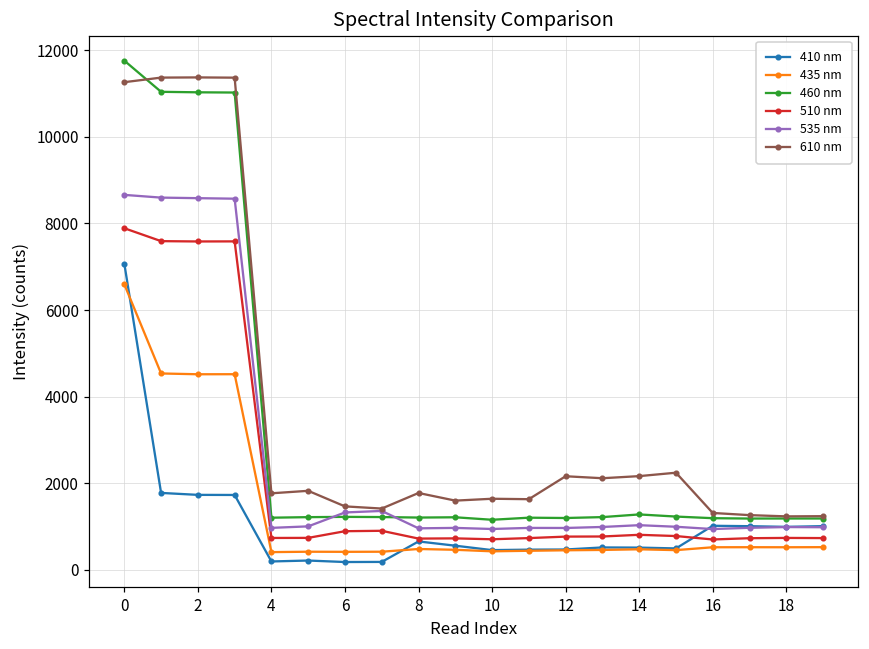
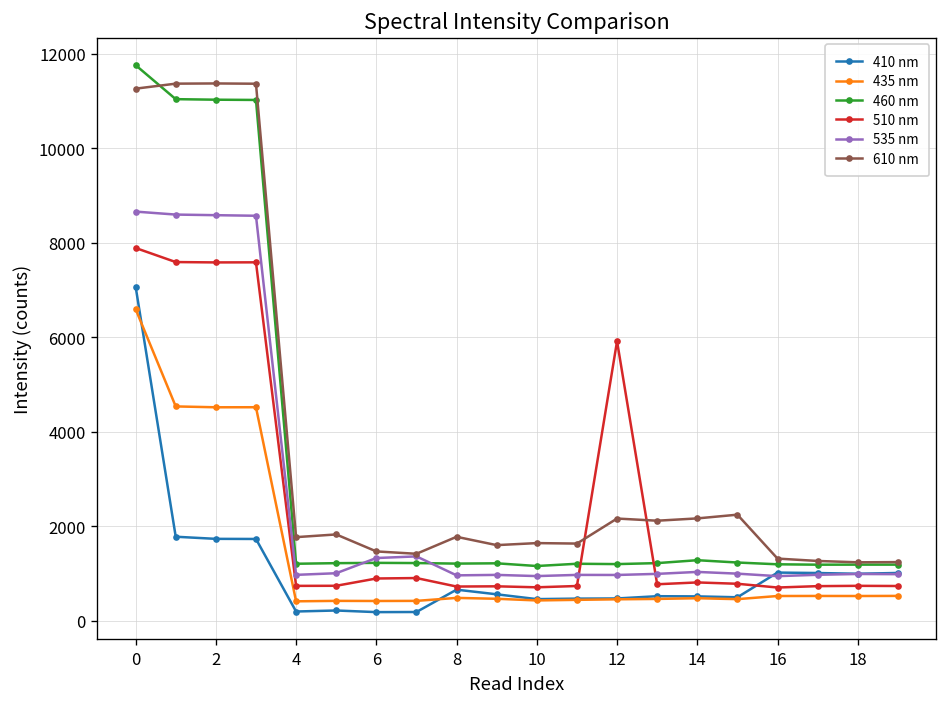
  {
    "410 nm": {
      "0": 7100,
      "2": 1700,
      "4": 200,
      "6": 200,
      "8": 700,
      "16": 1000
    },
    "435 nm": {
      "0": 6600,
      "2": 4500,
      "4": 400,
      "6": 400,
      "8": 500,
      "16": 500,
      "18": 500
    },
    "460 nm": {
      "0": 11800,
      "2": 11000,
      "4": 1200,
      "6": 1200,
      "8": 1200,
      "10": 1200,
      "12": 1200,
      "14": 1300,
      "16": 1200
    },
    "510 nm": {
      "0": 7900,
      "2": 7600,
      "4": 700,
      "6": 900,
      "8": 700,
      "10": 700,
-     "12": 800,
+     "12": 5900,
      "14": 800,
      "16": 700,
      "18": 700
    },
    "535 nm": {
      "0": 8700,
      "2": 8600,
      "4": 1000,
      "6": 1300,
      "8": 1000,
      "10": 900,
      "12": 1000,
      "14": 1000,
      "16": 900
    },
    "610 nm": {
      "0": 11300,
      "2": 11400,
      "4": 1800,
      "6": 1500,
      "8": 1800,
      "10": 1600,
      "12": 2200,
      "14": 2200,
      "16": 1300
    }
  }
